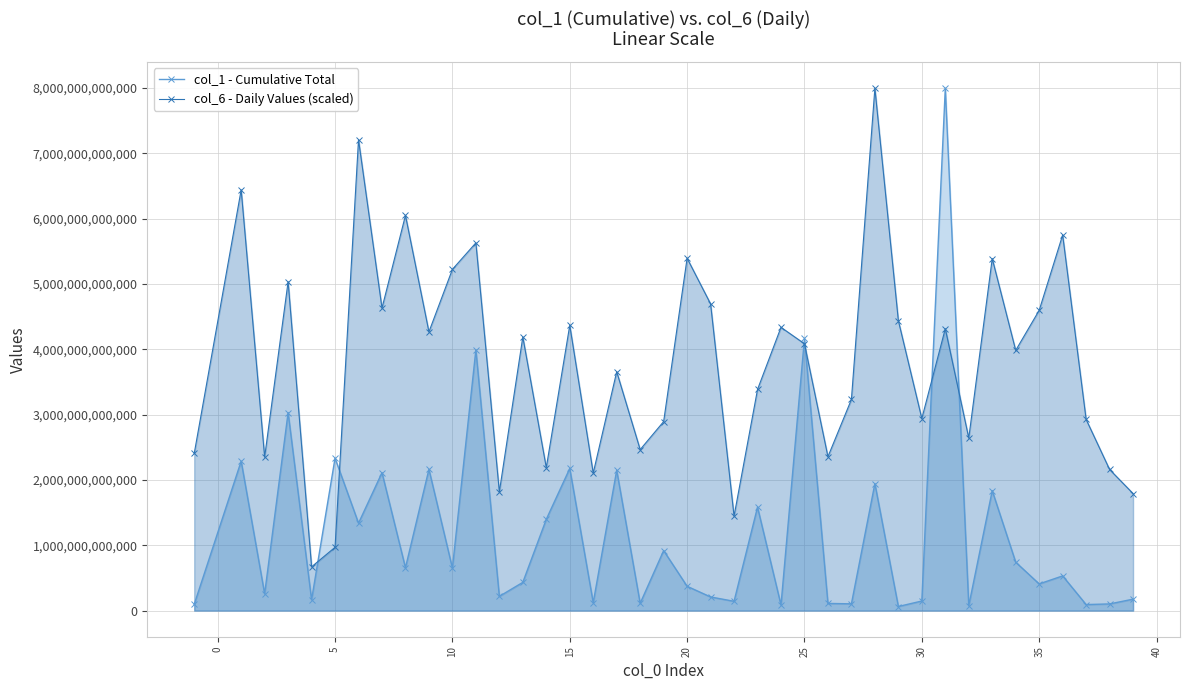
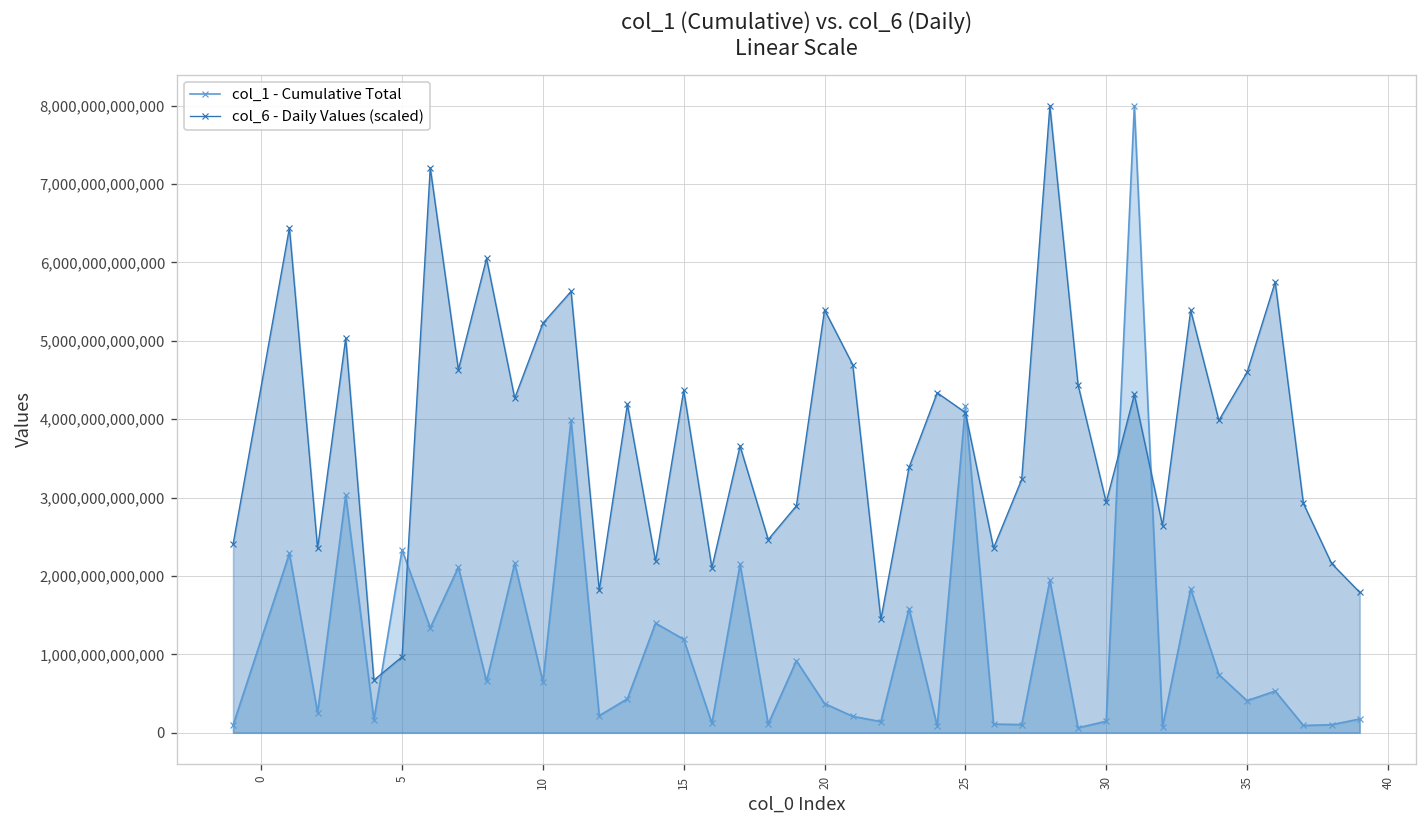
  {
    "col_1 - Cumulative Total": {
      "5": "2,300,000,000,000",
      "10": "700,000,000,000",
-     "15": "2,200,000,000,000",
+     "15": "1,200,000,000,000",
      "20": "400,000,000,000",
      "25": "4,200,000,000,000",
      "30": "100,000,000,000",
      "35": "400,000,000,000"
    },
    "col_6 - Daily Values (scaled)": {
      "5": "1,000,000,000,000",
      "10": "5,200,000,000,000",
      "15": "4,400,000,000,000",
      "20": "5,400,000,000,000",
      "25": "4,100,000,000,000",
      "30": "2,900,000,000,000",
      "35": "4,600,000,000,000"
    }
  }
